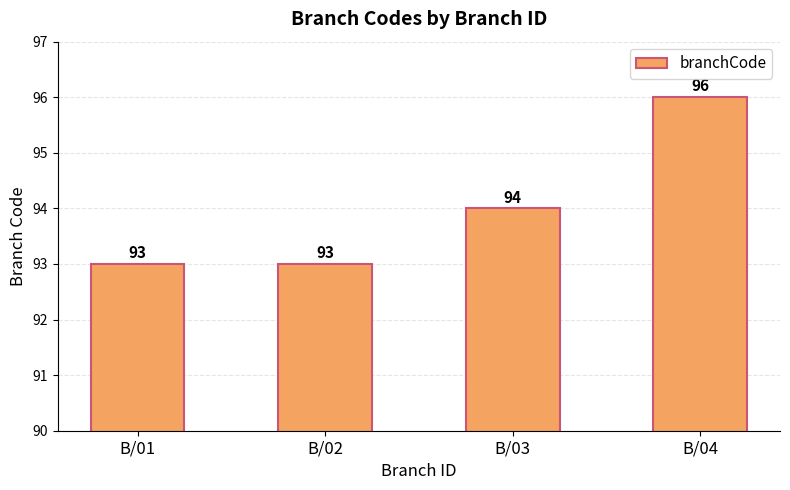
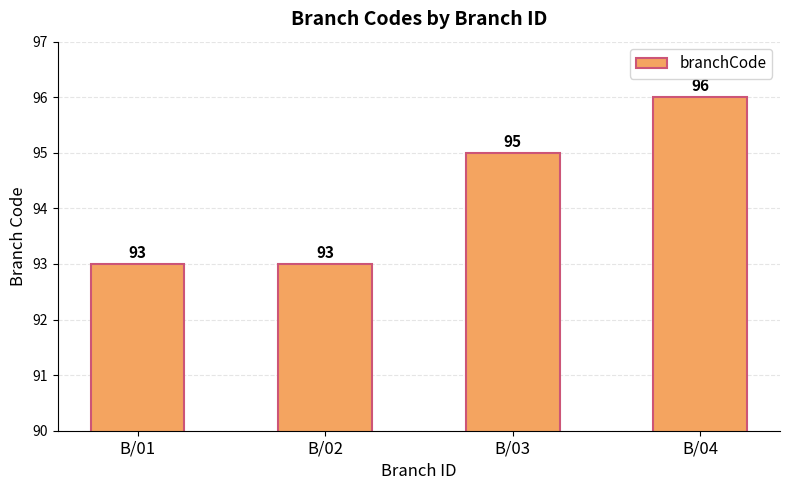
  {
    "B/01": 93,
    "B/02": 93,
-   "B/03": 94,
+   "B/03": 95,
    "B/04": 96
  }
